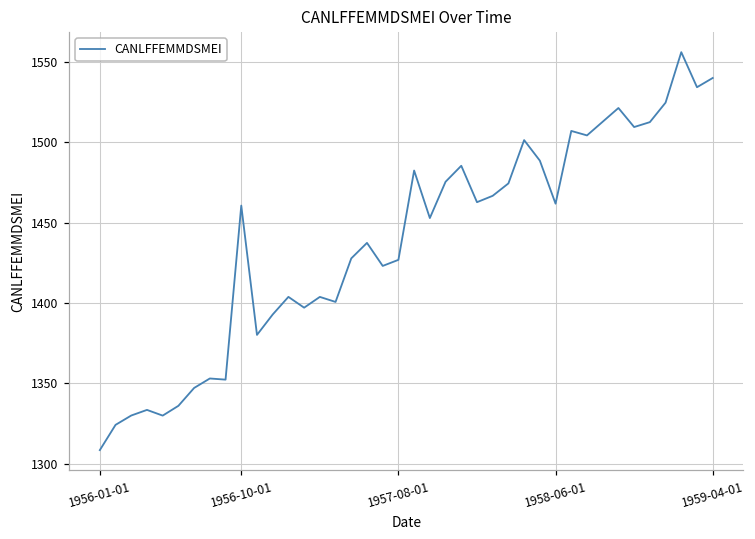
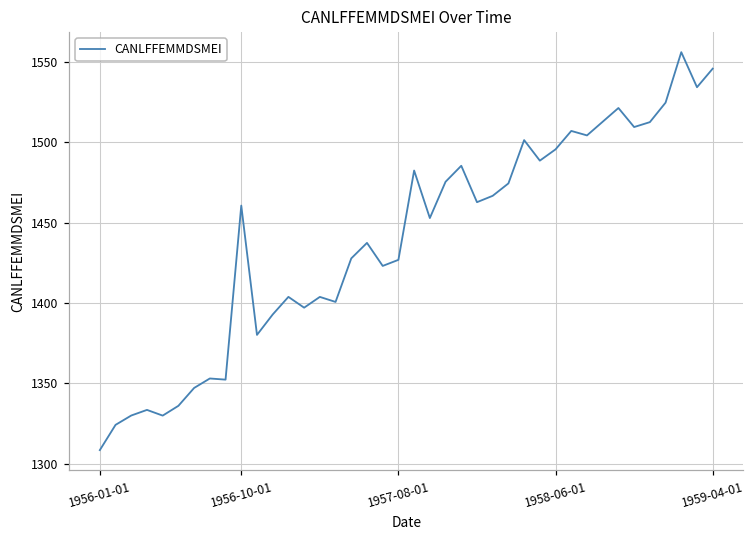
  {
    "1956-01-01": 1308,
    "1956-10-01": 1461,
    "1957-08-01": 1427,
-   "1958-06-01": 1462,
-   "1959-04-01": 1540
+   "1958-06-01": 1496,
+   "1959-04-01": 1546
  }
